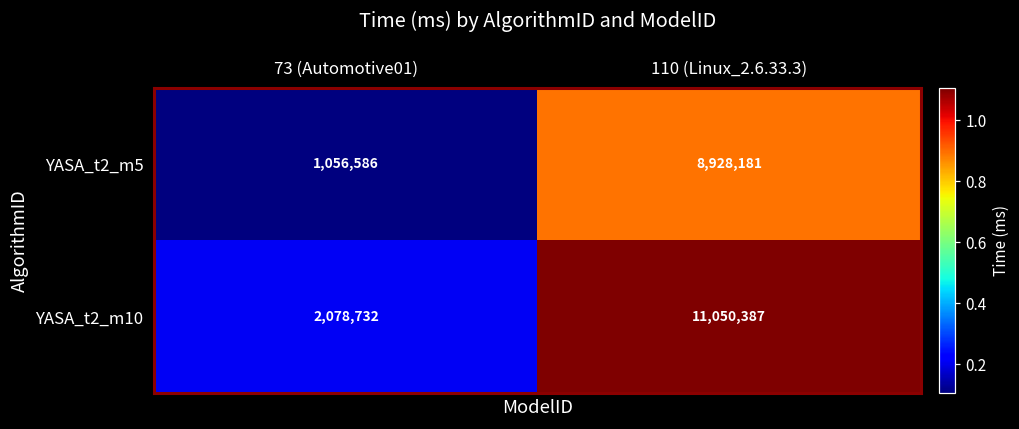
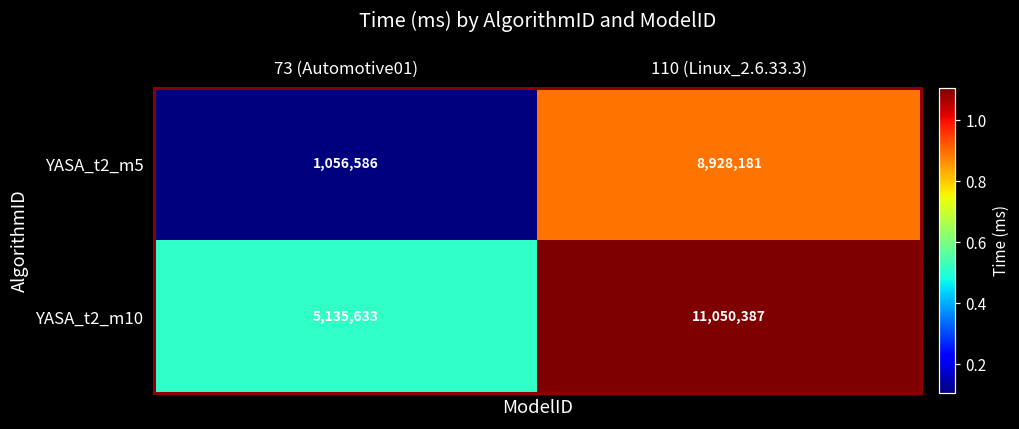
  {
    "YASA_t2_m5": {
      "73 (Automotive01)": "1,056,586",
      "110 (Linux_2.6.33.3)": "8,928,181"
    },
    "YASA_t2_m10": {
-     "73 (Automotive01)": "2,078,732",
+     "73 (Automotive01)": "5,135,633",
      "110 (Linux_2.6.33.3)": "11,050,387"
    }
  }
